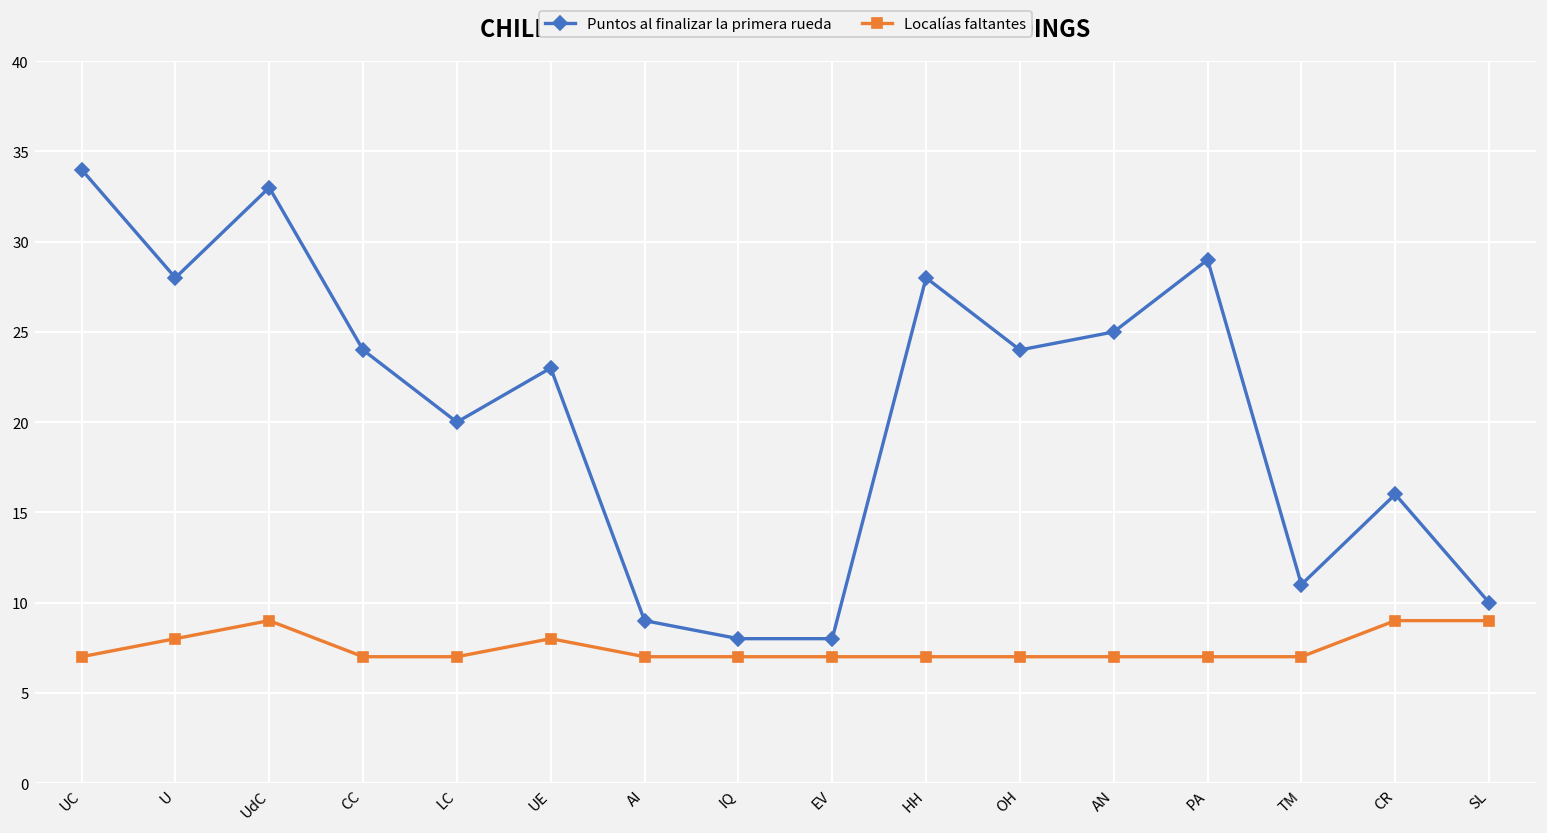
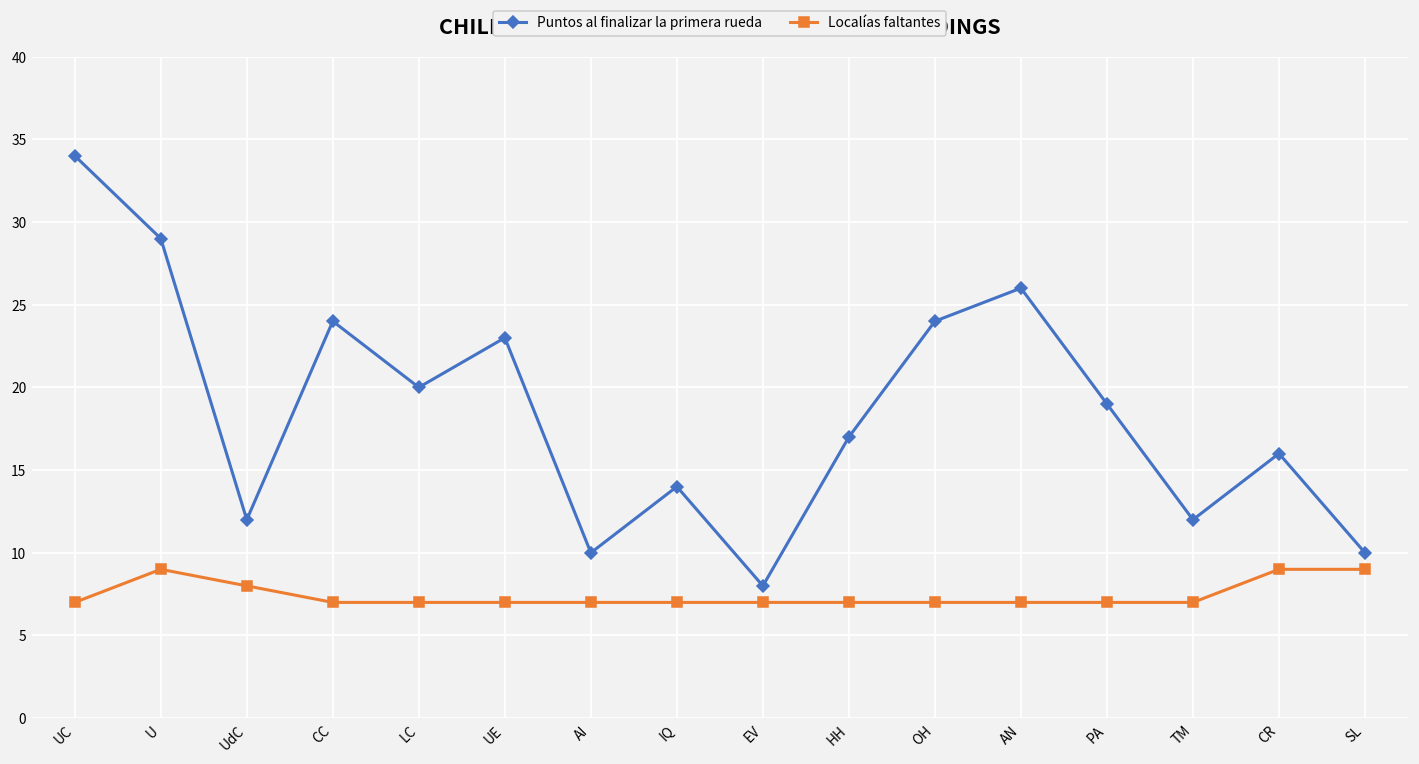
  {
    "Puntos al finalizar la primera rueda": {
      "UC": 34,
-     "U": 28,
-     "UdC": 33,
+     "U": 29,
+     "UdC": 12,
      "CC": 24,
      "LC": 20,
      "UE": 23,
-     "AI": 9,
-     "IQ": 8,
+     "AI": 10,
+     "IQ": 14,
      "EV": 8,
-     "HH": 28,
+     "HH": 17,
      "OH": 24,
-     "AN": 25,
-     "PA": 29,
-     "TM": 11,
+     "AN": 26,
+     "PA": 19,
+     "TM": 12,
      "CR": 16,
      "SL": 10
    },
    "Localías faltantes": {
      "UC": 7,
-     "U": 8,
-     "UdC": 9,
+     "U": 9,
+     "UdC": 8,
      "CC": 7,
      "LC": 7,
-     "UE": 8,
+     "UE": 7,
      "AI": 7,
      "IQ": 7,
      "EV": 7,
      "HH": 7,
      "OH": 7,
      "AN": 7,
      "PA": 7,
      "TM": 7,
      "CR": 9,
      "SL": 9
    }
  }
